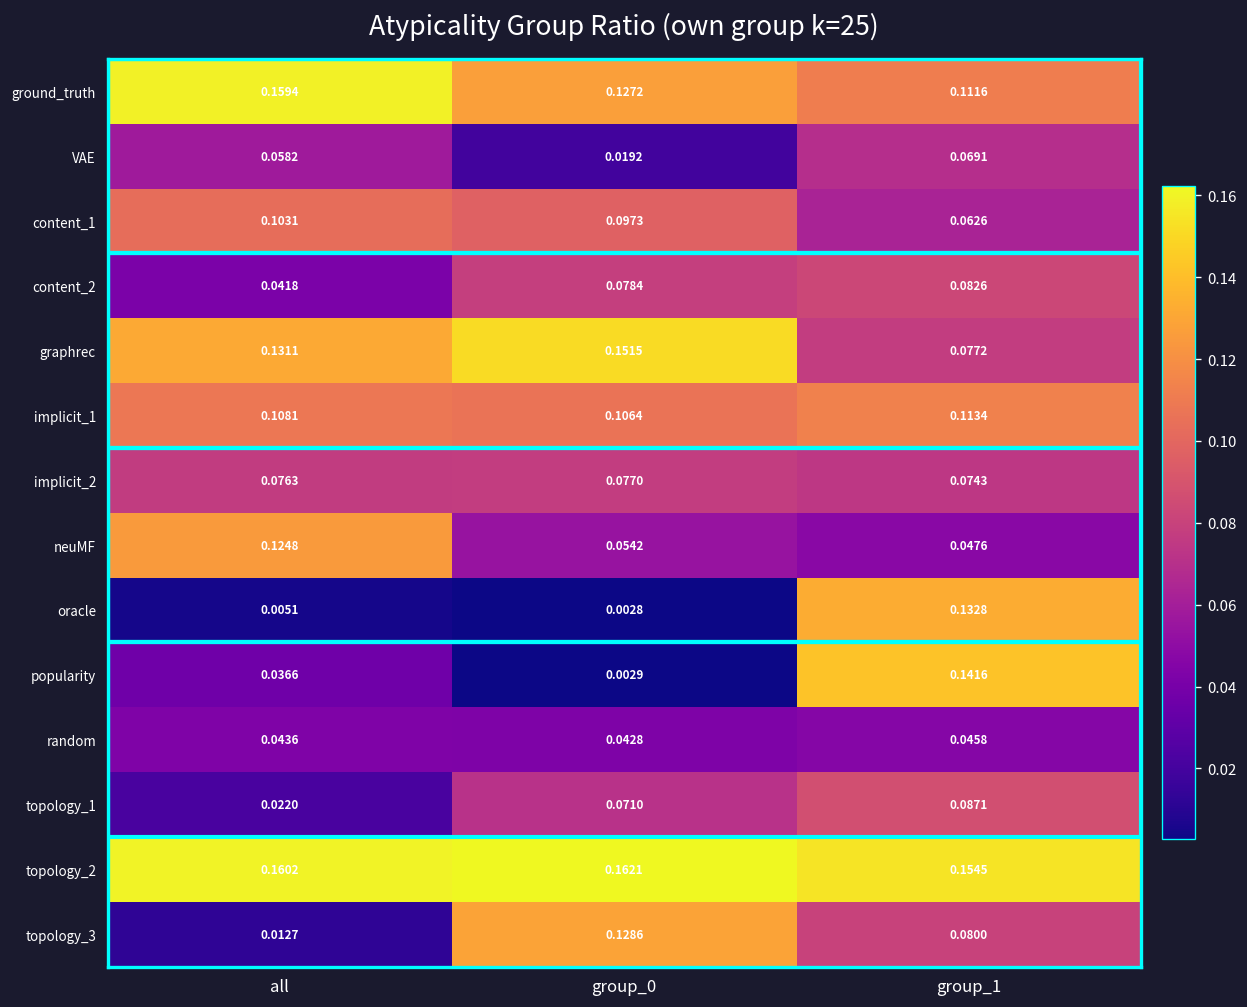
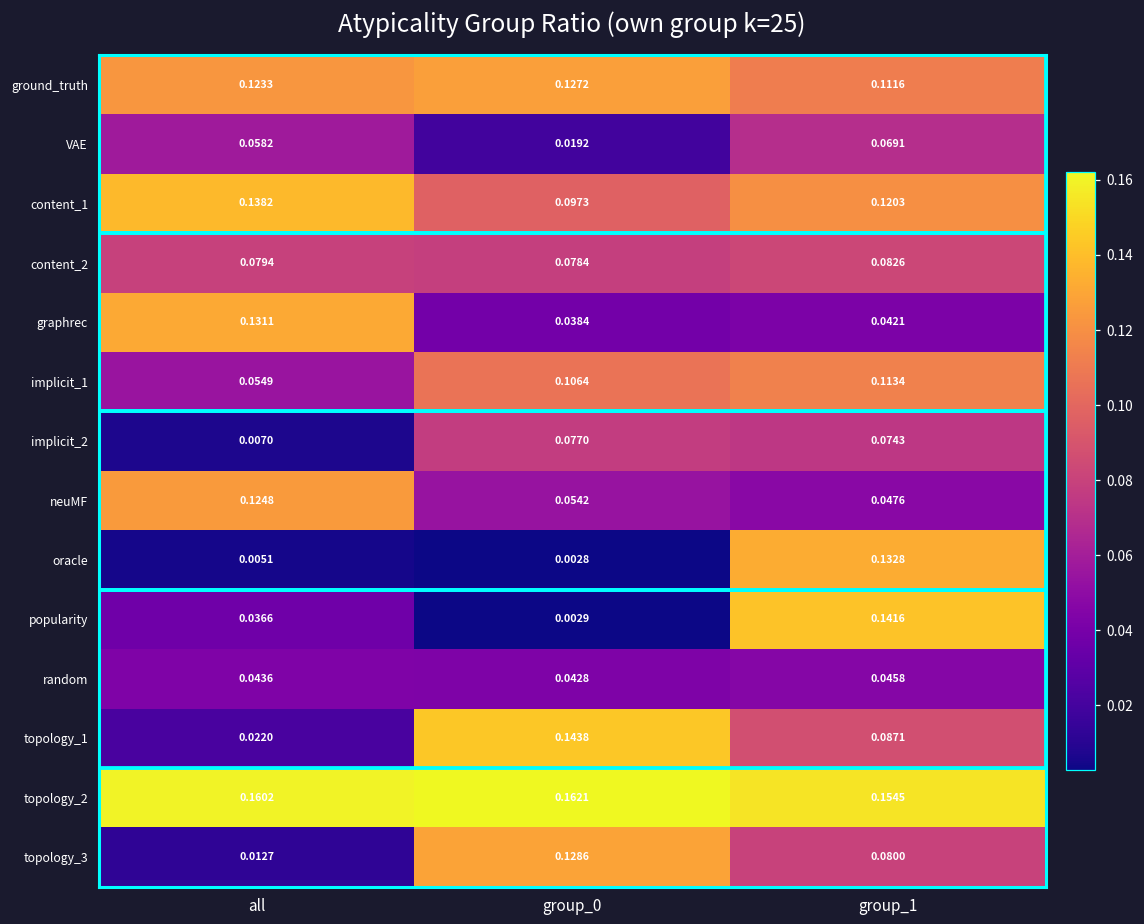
  {
    "ground_truth": {
-     "all": 0.1594,
+     "all": 0.1233,
      "group_0": 0.1272,
      "group_1": 0.1116
    },
    "VAE": {
      "all": 0.0582,
      "group_0": 0.0192,
      "group_1": 0.0691
    },
    "content_1": {
-     "all": 0.1031,
+     "all": 0.1382,
      "group_0": 0.0973,
-     "group_1": 0.0626
+     "group_1": 0.1203
    },
    "content_2": {
-     "all": 0.0418,
+     "all": 0.0794,
      "group_0": 0.0784,
      "group_1": 0.0826
    },
    "graphrec": {
      "all": 0.1311,
-     "group_0": 0.1515,
-     "group_1": 0.0772
+     "group_0": 0.0384,
+     "group_1": 0.0421
    },
    "implicit_1": {
-     "all": 0.1081,
+     "all": 0.0549,
      "group_0": 0.1064,
      "group_1": 0.1134
    },
    "implicit_2": {
-     "all": 0.0763,
+     "all": 0.0070,
      "group_0": 0.0770,
      "group_1": 0.0743
    },
    "neuMF": {
      "all": 0.1248,
      "group_0": 0.0542,
      "group_1": 0.0476
    },
    "oracle": {
      "all": 0.0051,
      "group_0": 0.0028,
      "group_1": 0.1328
    },
    "popularity": {
      "all": 0.0366,
      "group_0": 0.0029,
      "group_1": 0.1416
    },
    "random": {
      "all": 0.0436,
      "group_0": 0.0428,
      "group_1": 0.0458
    },
    "topology_1": {
      "all": 0.0220,
-     "group_0": 0.0710,
+     "group_0": 0.1438,
      "group_1": 0.0871
    },
    "topology_2": {
      "all": 0.1602,
      "group_0": 0.1621,
      "group_1": 0.1545
    },
    "topology_3": {
      "all": 0.0127,
      "group_0": 0.1286,
      "group_1": 0.0800
    }
  }
